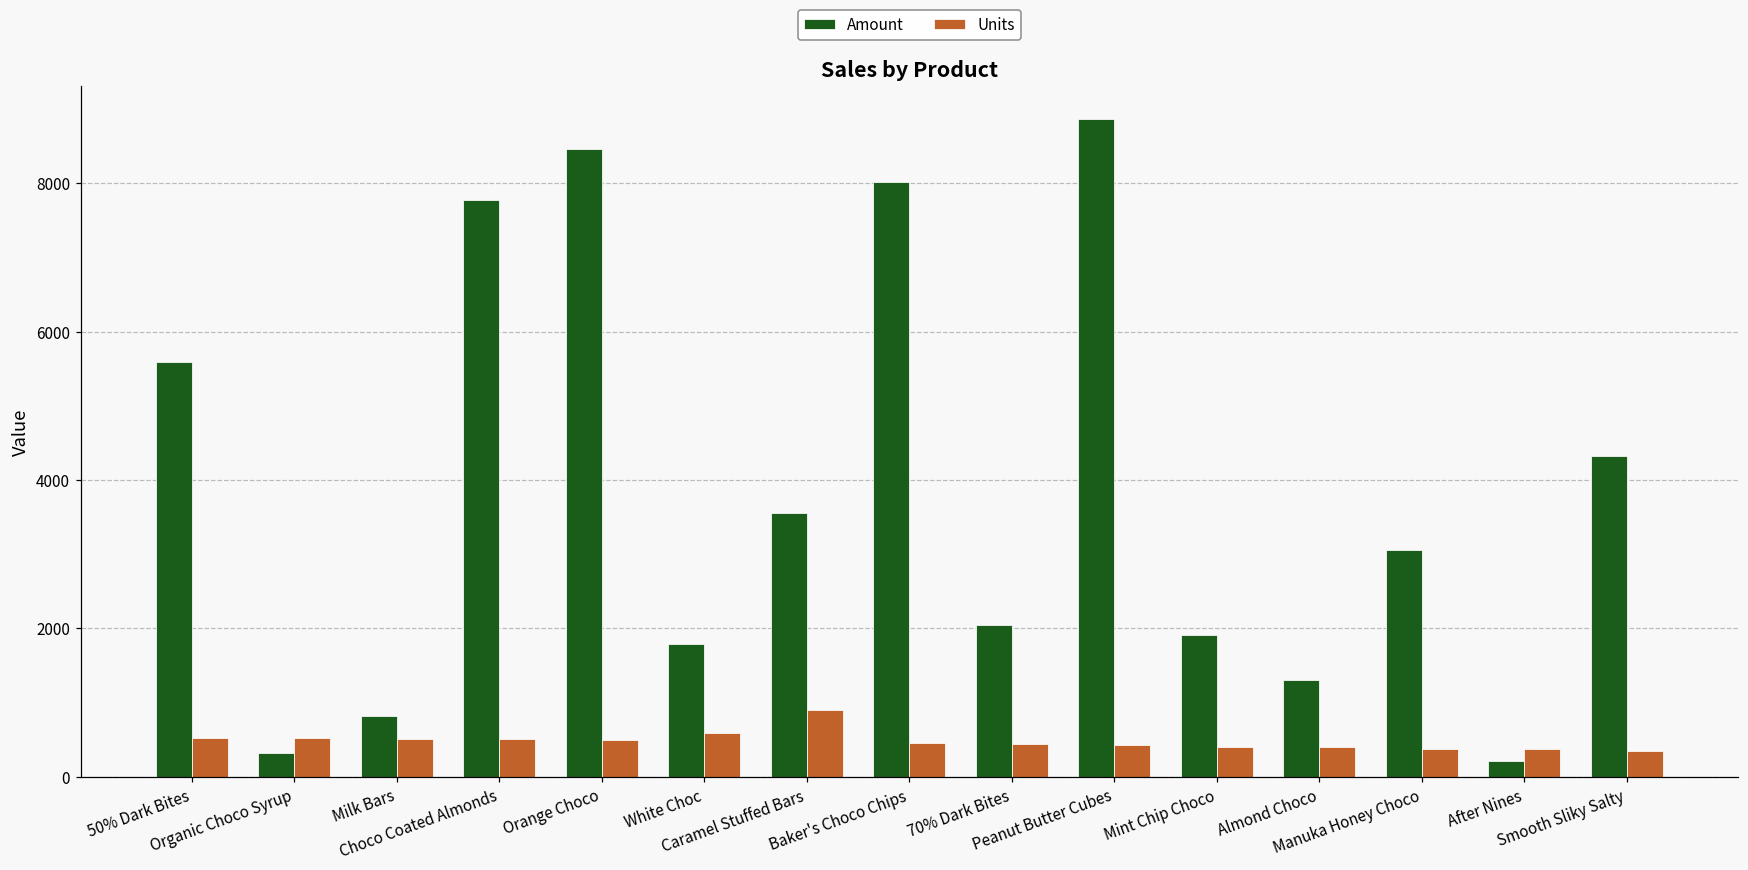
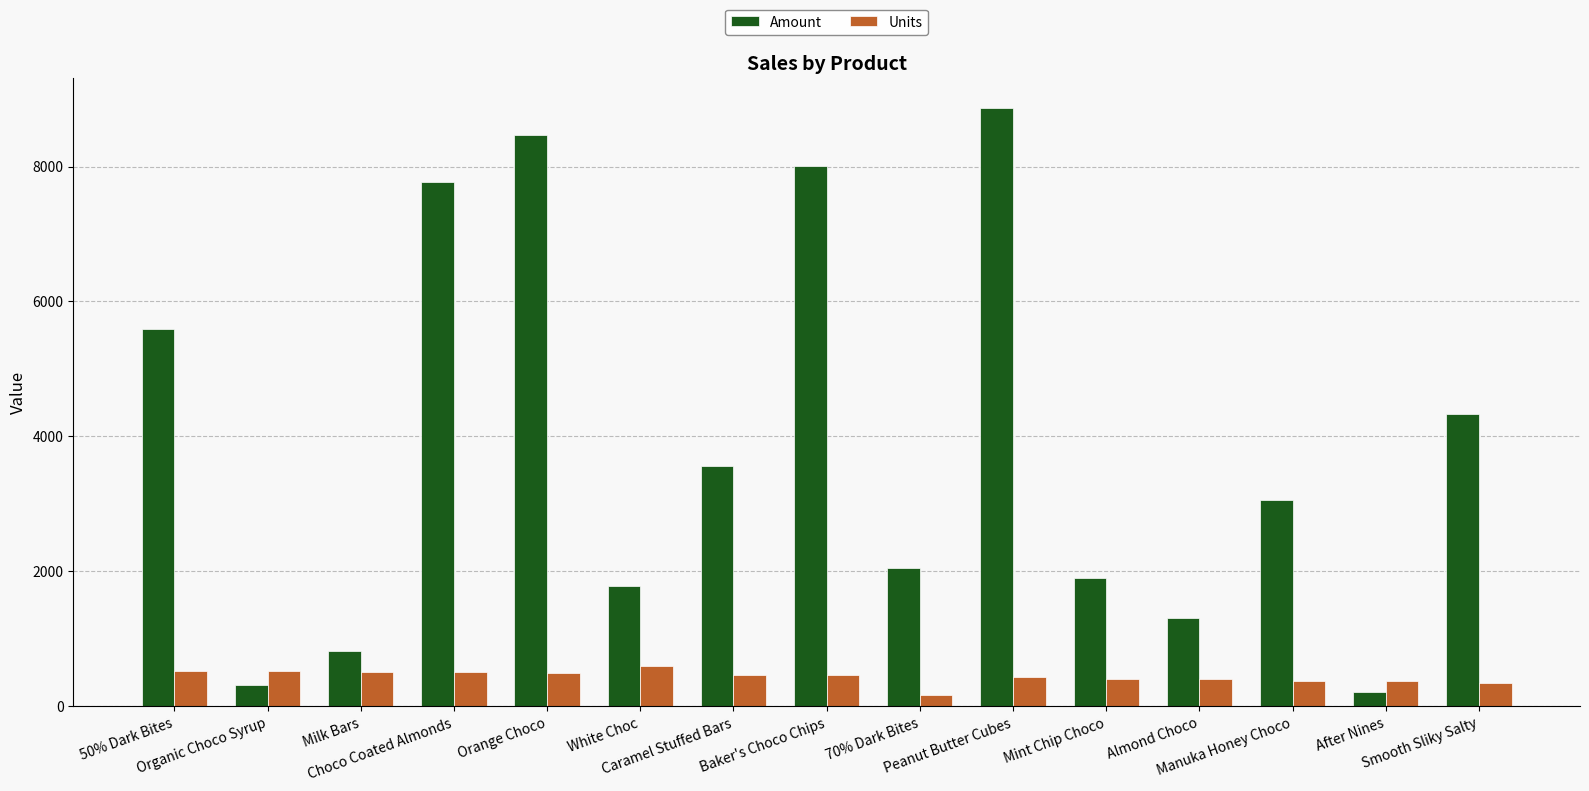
  {
    "Amount": {
      "50% Dark Bites": 5600,
      "Organic Choco Syrup": 300,
      "Milk Bars": 800,
      "Choco Coated Almonds": 7800,
      "Orange Choco": 8500,
      "White Choc": 1800,
      "Caramel Stuffed Bars": 3600,
      "Baker's Choco Chips": 8000,
      "70% Dark Bites": 2000,
      "Peanut Butter Cubes": 8900,
      "Mint Chip Choco": 1900,
      "Almond Choco": 1300,
      "Manuka Honey Choco": 3100,
      "After Nines": 200,
      "Smooth Sliky Salty": 4300
    },
    "Units": {
      "50% Dark Bites": 500,
      "Organic Choco Syrup": 500,
      "Milk Bars": 500,
      "Choco Coated Almonds": 500,
      "Orange Choco": 500,
      "White Choc": 600,
-     "Caramel Stuffed Bars": 900,
+     "Caramel Stuffed Bars": 500,
      "Baker's Choco Chips": 500,
-     "70% Dark Bites": 400,
+     "70% Dark Bites": 200,
      "Peanut Butter Cubes": 400,
      "Mint Chip Choco": 400,
      "Almond Choco": 400,
      "Manuka Honey Choco": 400,
      "After Nines": 400,
      "Smooth Sliky Salty": 300
    }
  }
